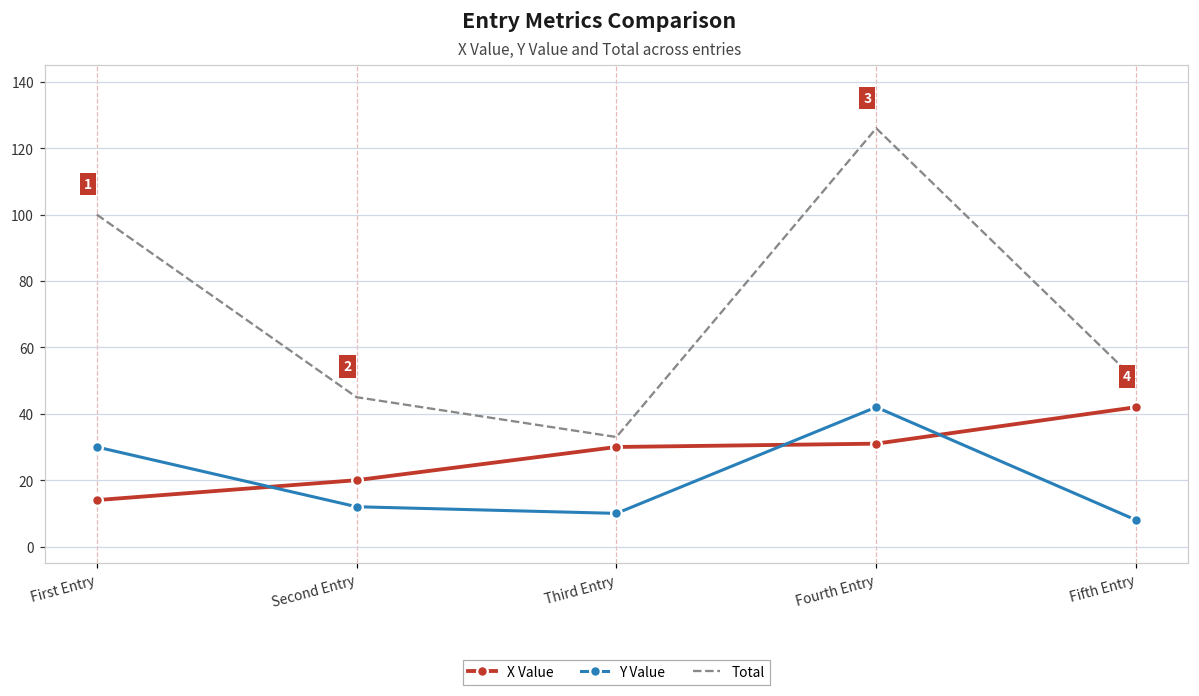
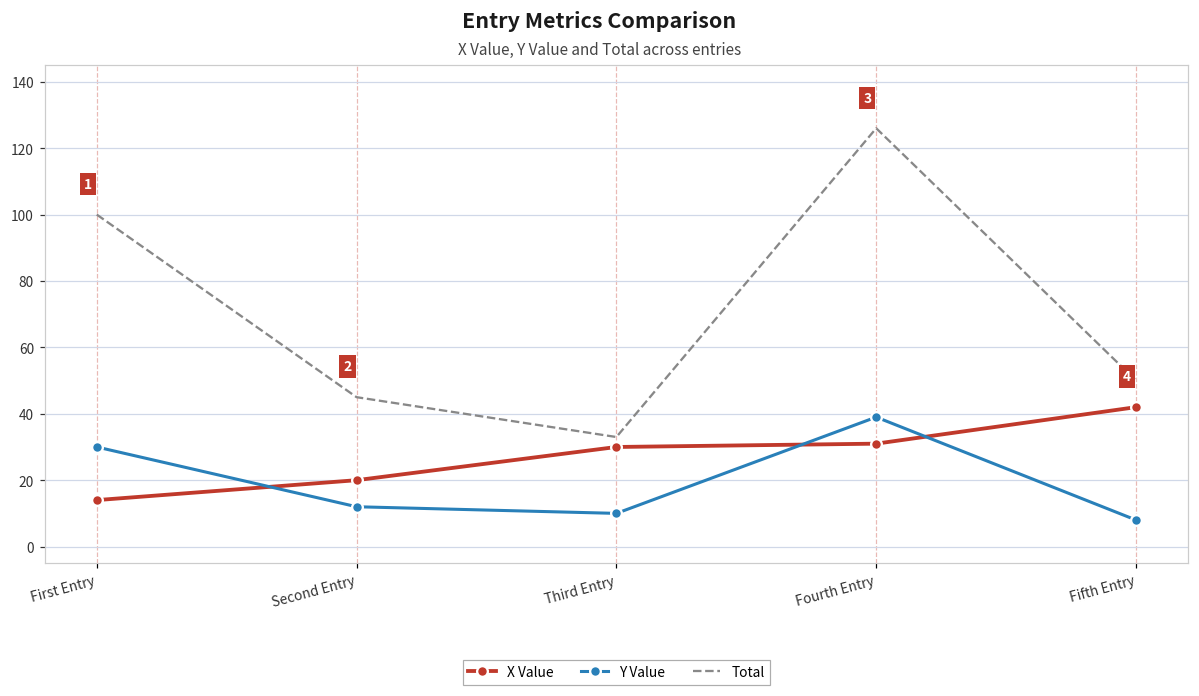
  {
    "X Value": {
      "First Entry": 14,
      "Second Entry": 20,
      "Third Entry": 30,
      "Fourth Entry": 31,
      "Fifth Entry": 42
    },
    "Y Value": {
      "First Entry": 30,
      "Second Entry": 12,
      "Third Entry": 10,
-     "Fourth Entry": 42,
+     "Fourth Entry": 39,
      "Fifth Entry": 8
    },
    "Total": {
      "Third Entry": 33
    }
  }
